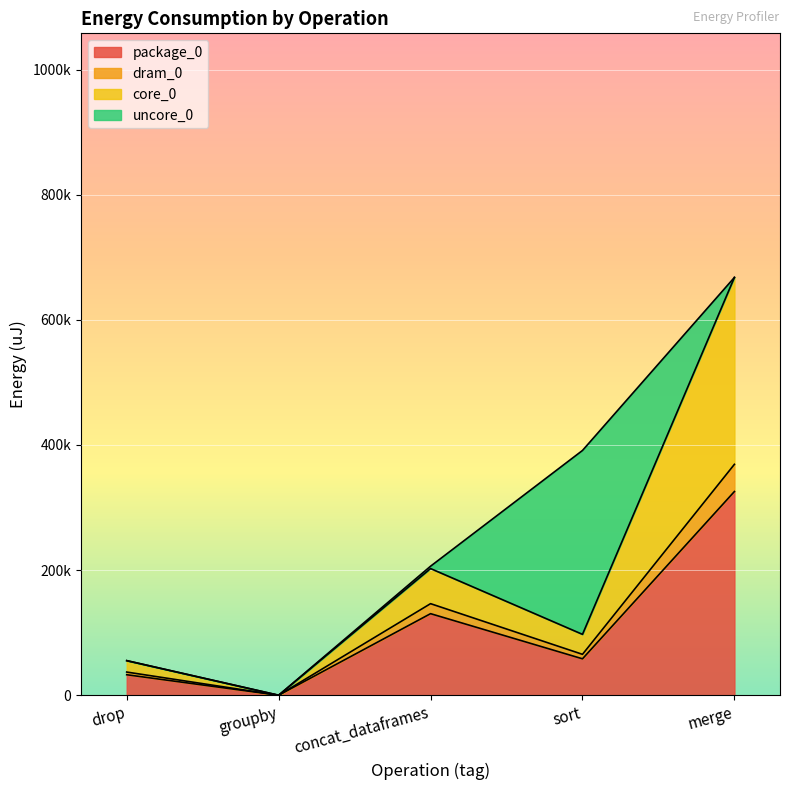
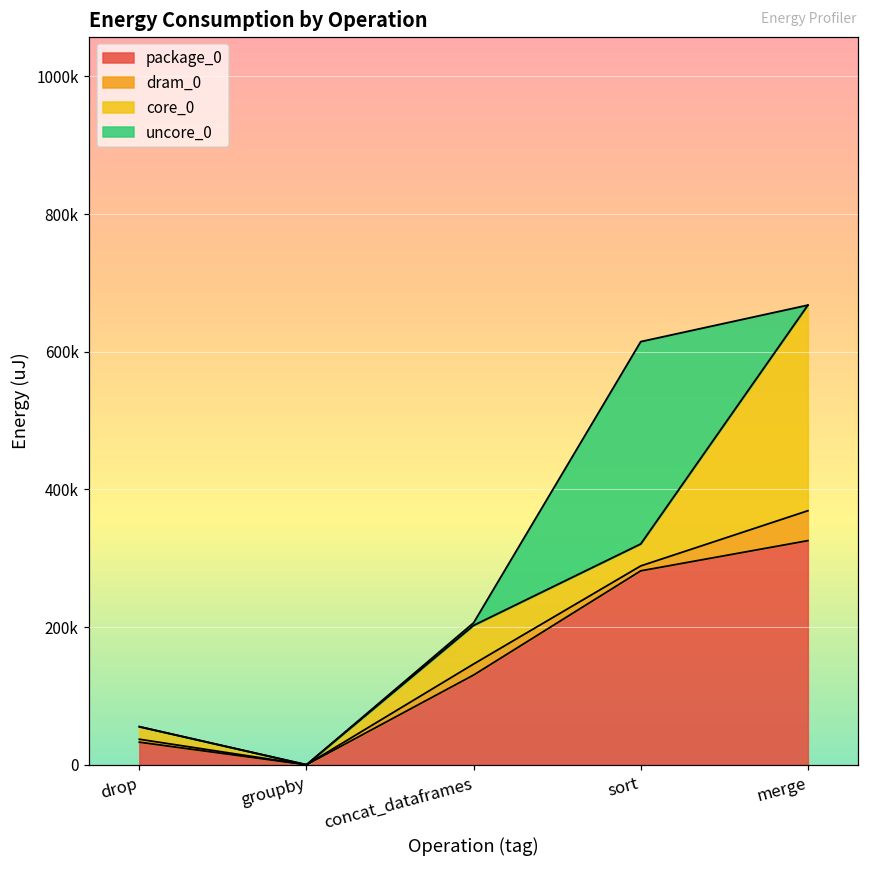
  {
    "package_0": {
      "drop": 30000,
      "concat_dataframes": 130000,
-     "sort": 60000,
+     "sort": 280000,
      "merge": 330000
    },
    "uncore_0": {
      "sort": 290000
    }
  }
